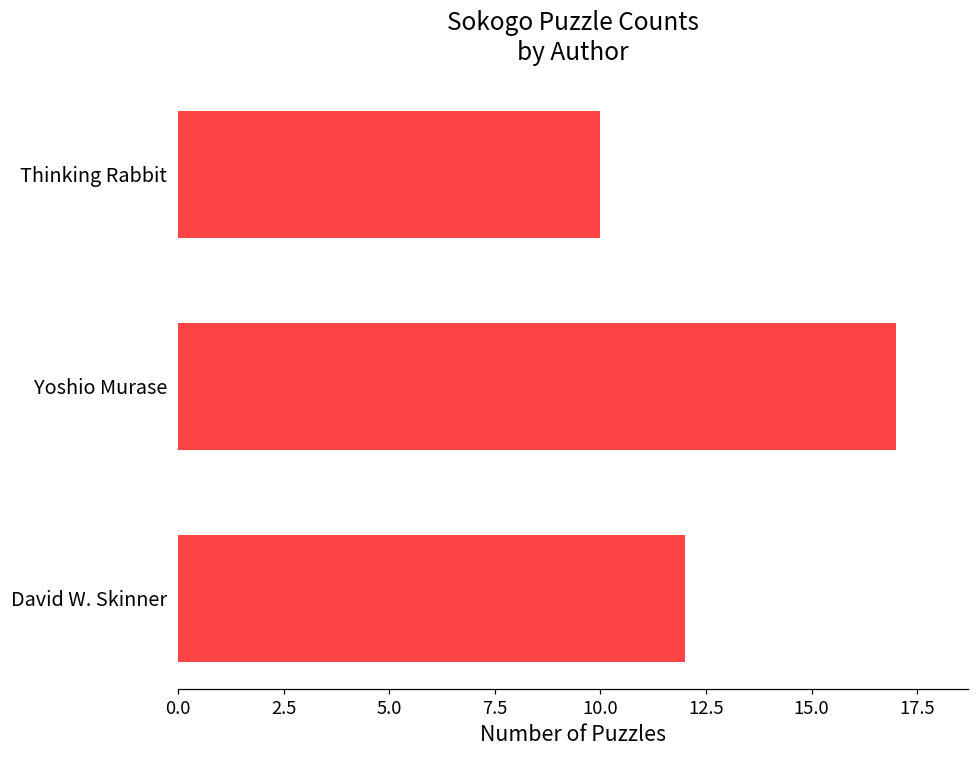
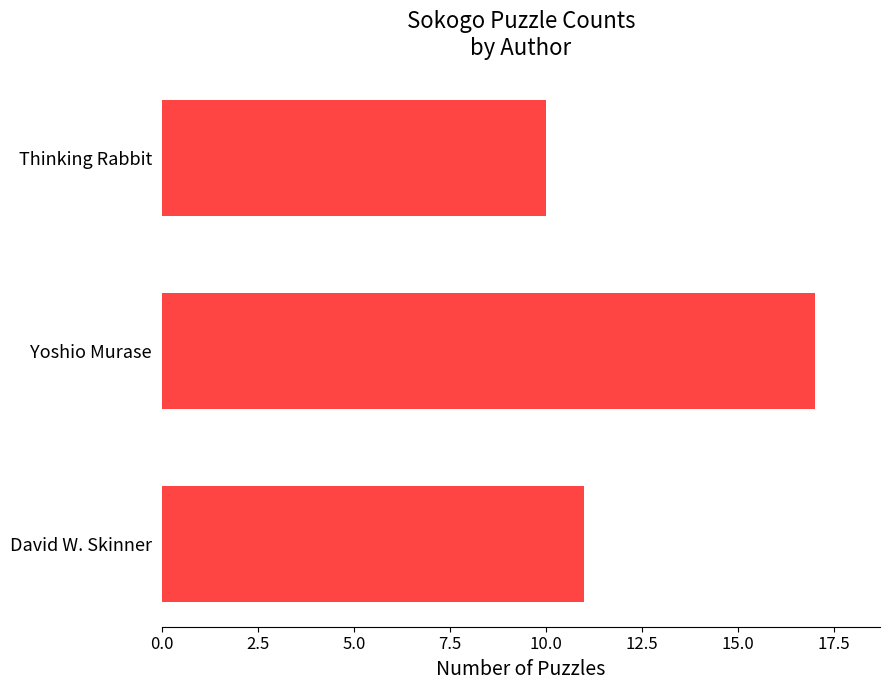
  {
    "Thinking Rabbit": 10,
    "Yoshio Murase": 17,
-   "David W. Skinner": 12
+   "David W. Skinner": 11
  }
